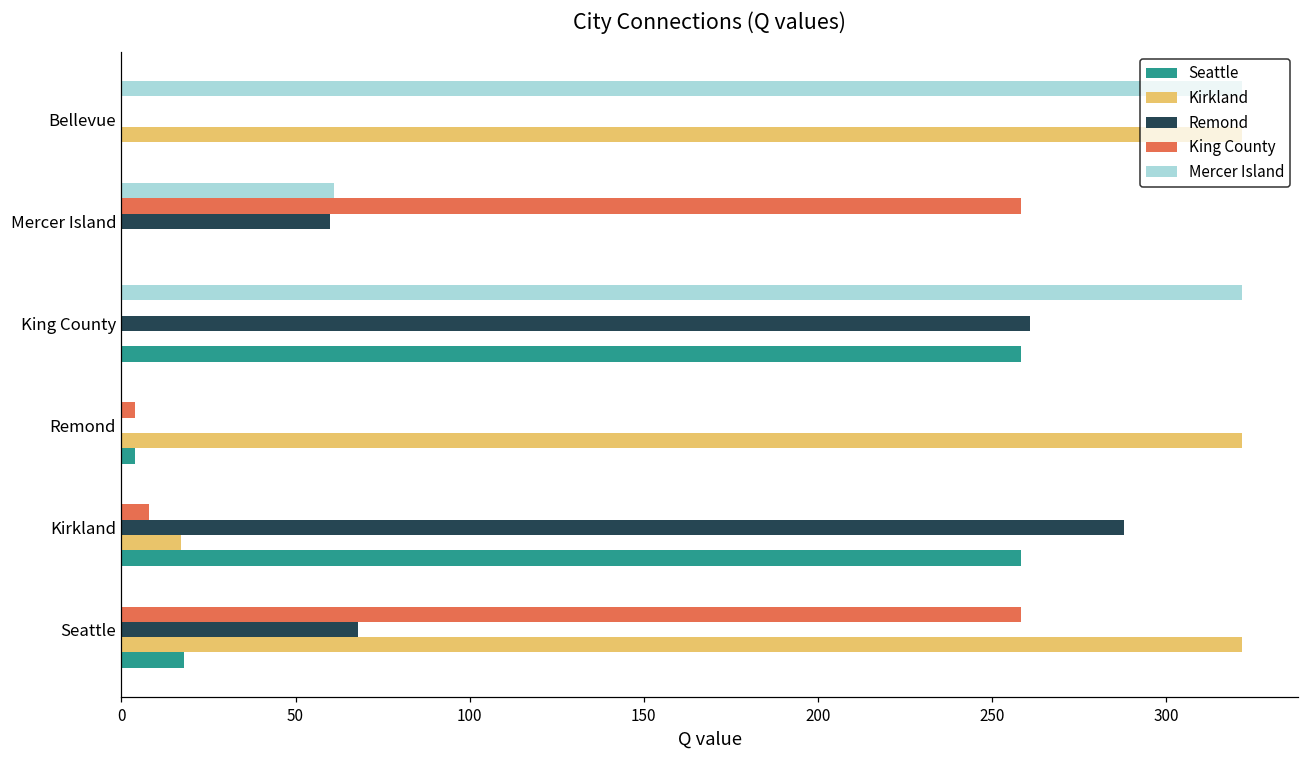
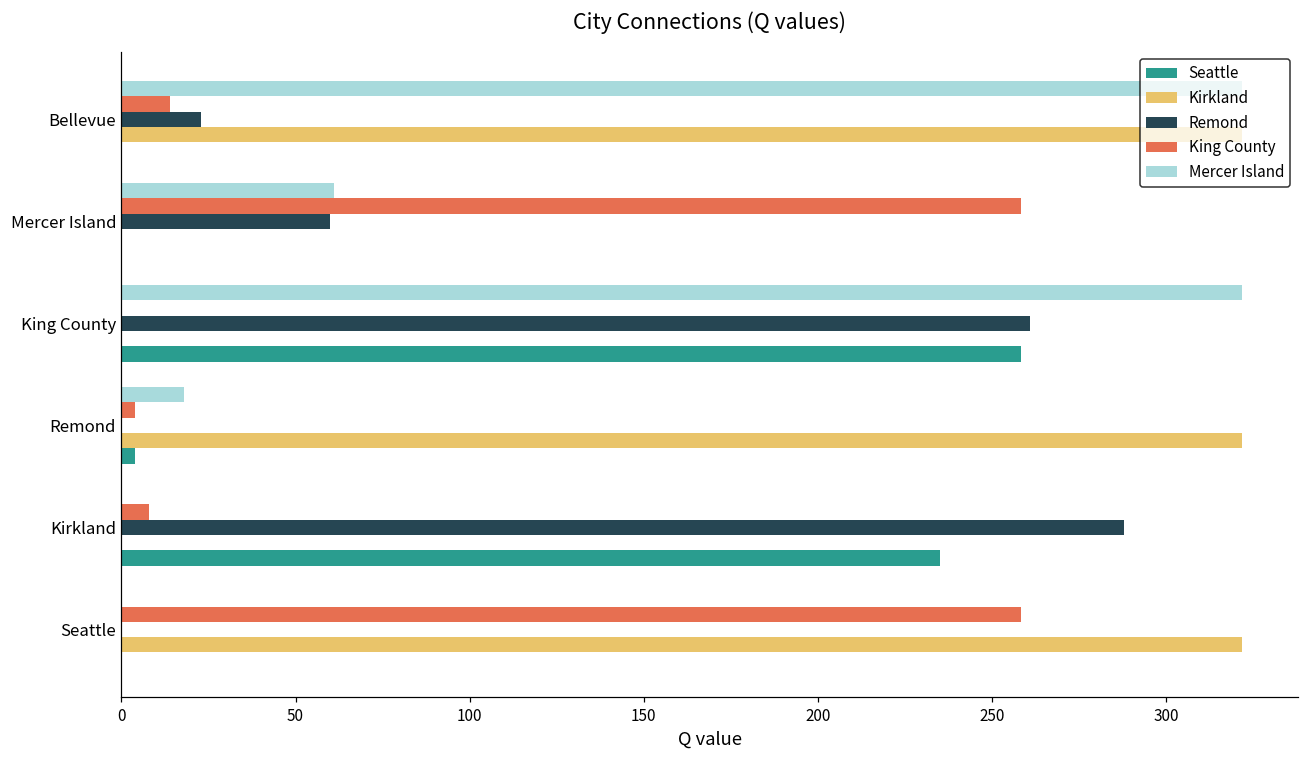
  {
    "Seattle": {
      "Bellevue": 0,
      "Mercer Island": 0,
      "King County": 258,
      "Remond": 4,
-     "Kirkland": 258,
-     "Seattle": 18
+     "Kirkland": 235,
+     "Seattle": 0
    },
    "Kirkland": {
      "Mercer Island": 0,
      "King County": 0,
      "Remond": 322,
-     "Kirkland": 17,
+     "Kirkland": 0,
      "Seattle": 322
    },
    "Remond": {
-     "Bellevue": 0,
+     "Bellevue": 23,
      "Mercer Island": 60,
      "King County": 261,
      "Remond": 0,
      "Kirkland": 288,
-     "Seattle": 68
+     "Seattle": 0
    },
    "King County": {
-     "Bellevue": 0,
+     "Bellevue": 14,
      "Mercer Island": 258,
      "King County": 0,
      "Remond": 4,
      "Kirkland": 8,
      "Seattle": 258
    },
    "Mercer Island": {
      "Mercer Island": 61,
      "King County": 322,
-     "Remond": 0,
+     "Remond": 18,
      "Kirkland": 0,
      "Seattle": 0
    }
  }
